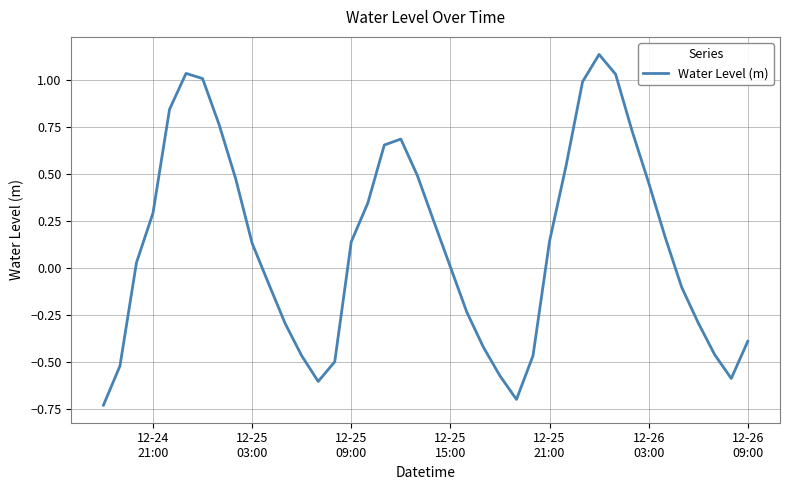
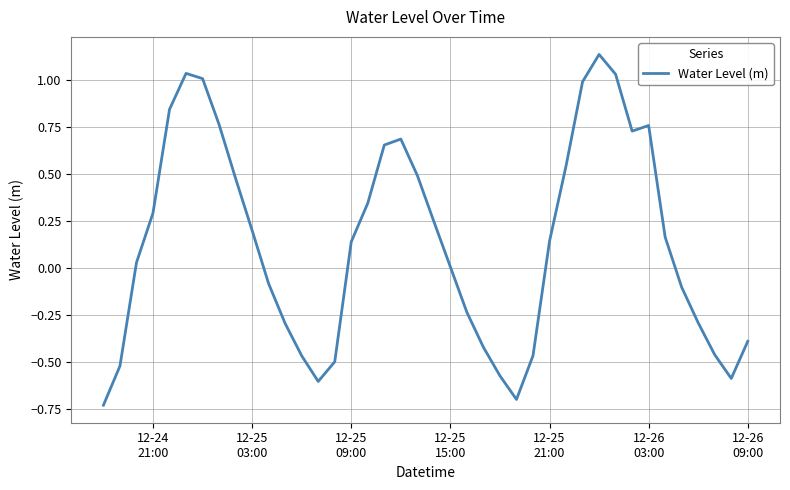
  {
    "12-24 21:00": 0.29,
-   "12-25 03:00": 0.13,
+   "12-25 03:00": 0.20,
    "12-25 09:00": 0.14,
    "12-25 15:00": 0.01,
    "12-25 21:00": 0.14,
-   "12-26 03:00": 0.45,
+   "12-26 03:00": 0.76,
    "12-26 09:00": -0.39
  }
